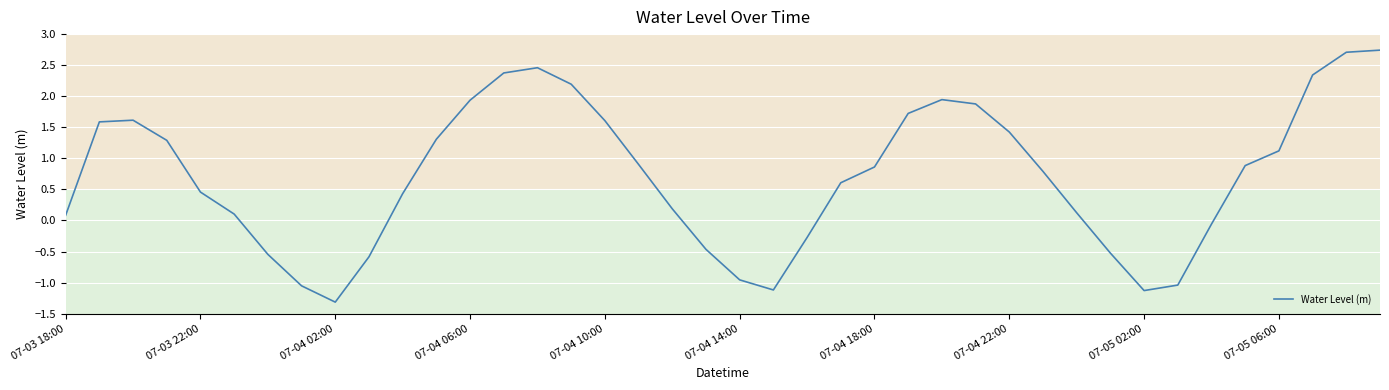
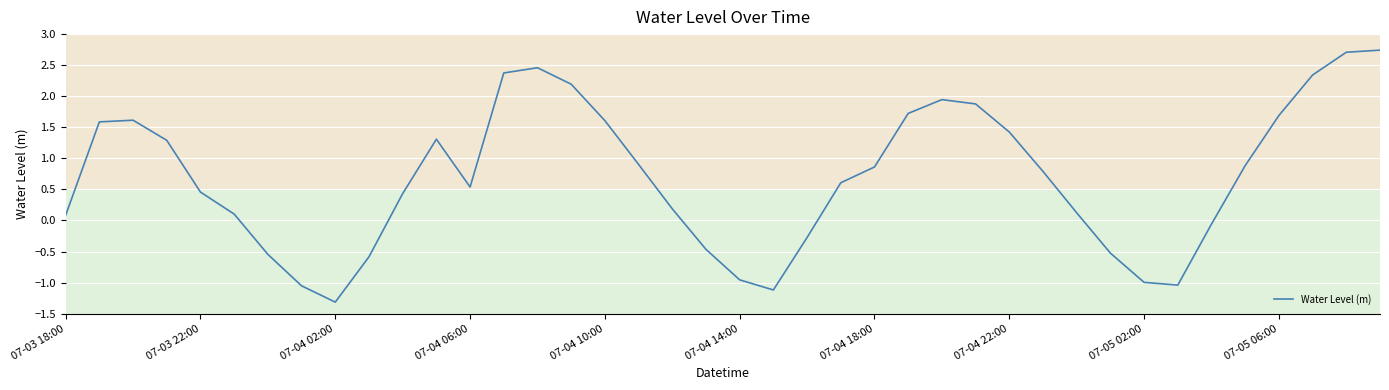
  {
    "07-03 18:00": 0.1,
    "07-03 22:00": 0.5,
    "07-04 02:00": -1.3,
-   "07-04 06:00": 1.9,
+   "07-04 06:00": 0.5,
    "07-04 10:00": 1.6,
    "07-04 14:00": -1.0,
    "07-04 18:00": 0.9,
    "07-04 22:00": 1.4,
-   "07-05 02:00": -1.1,
-   "07-05 06:00": 1.1
+   "07-05 02:00": -1.0,
+   "07-05 06:00": 1.7
  }
